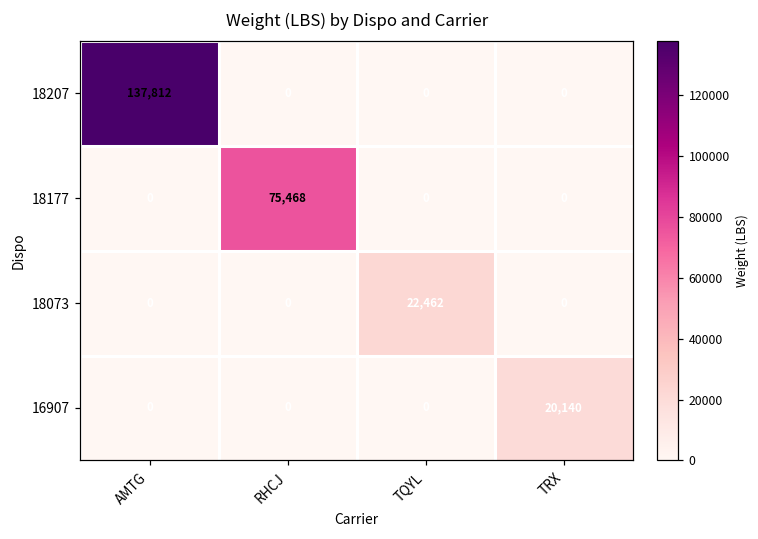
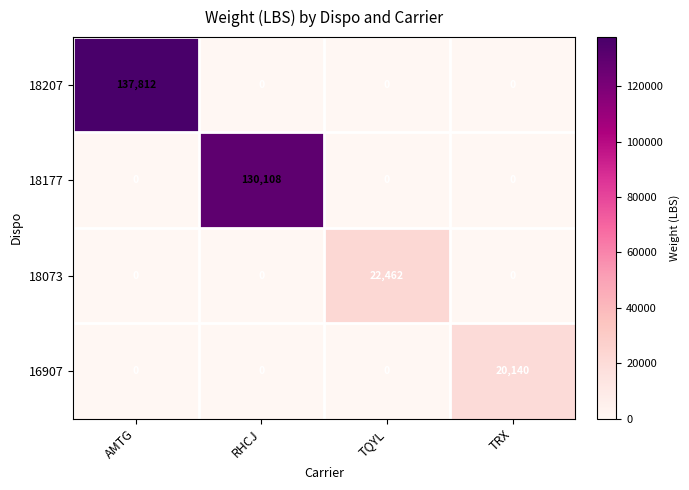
  {
    "18207": {
      "AMTG": "137,812"
    },
    "18177": {
-     "RHCJ": "75,468"
+     "RHCJ": "130,108"
    }
  }
